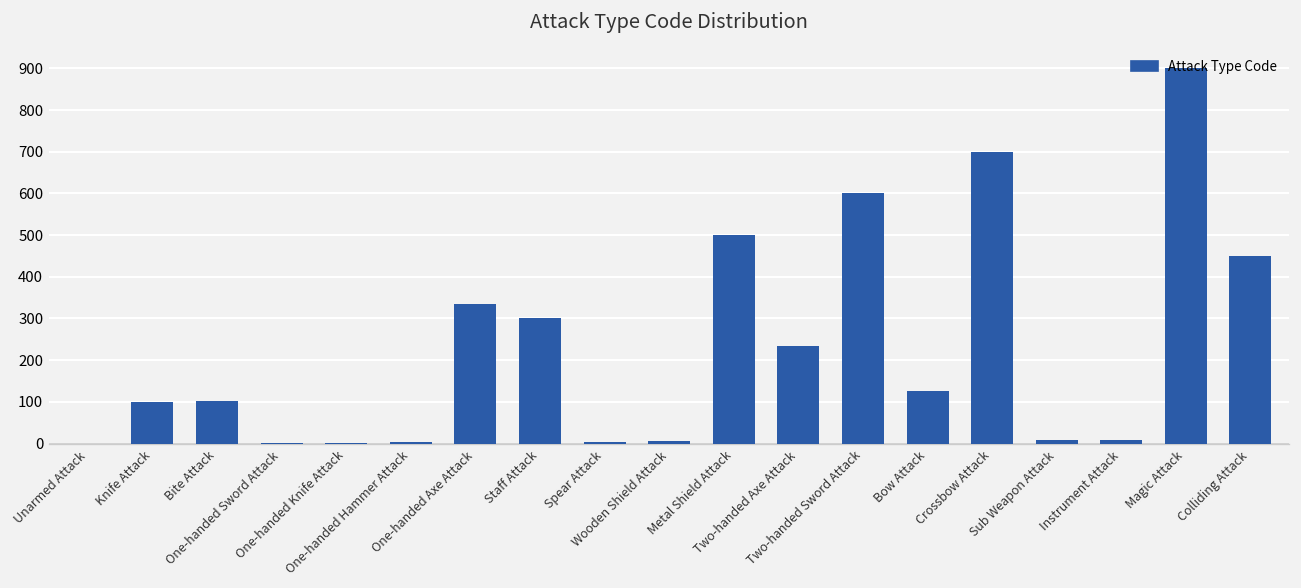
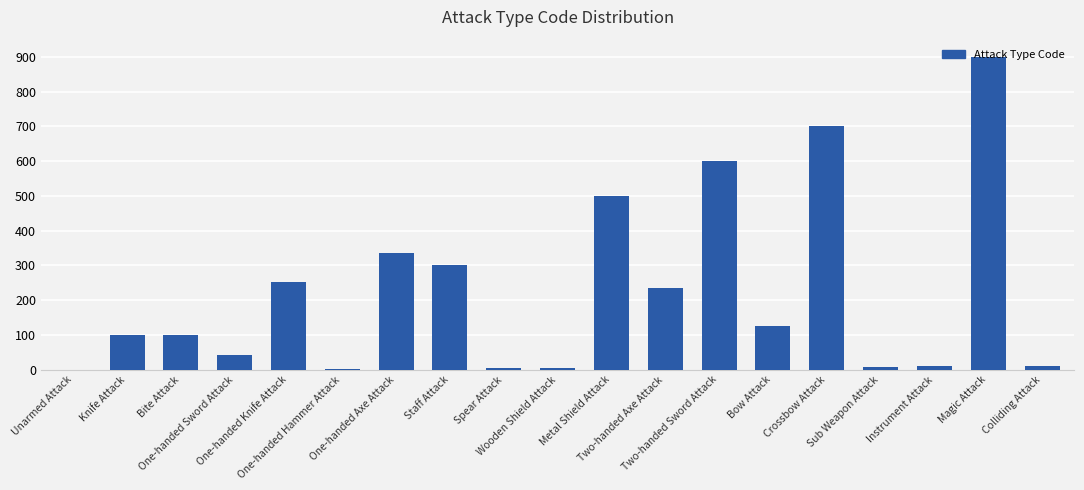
  {
    "Unarmed Attack": 0,
    "Knife Attack": 100,
    "Bite Attack": 100,
-   "One-handed Sword Attack": 0,
-   "One-handed Knife Attack": 0,
+   "One-handed Sword Attack": 40,
+   "One-handed Knife Attack": 250,
    "One-handed Axe Attack": 340,
    "Staff Attack": 300,
    "Metal Shield Attack": 500,
    "Two-handed Axe Attack": 240,
    "Two-handed Sword Attack": 600,
    "Bow Attack": 130,
    "Crossbow Attack": 700,
    "Sub Weapon Attack": 10,
    "Instrument Attack": 10,
    "Magic Attack": 900,
-   "Colliding Attack": 450
+   "Colliding Attack": 10
  }
